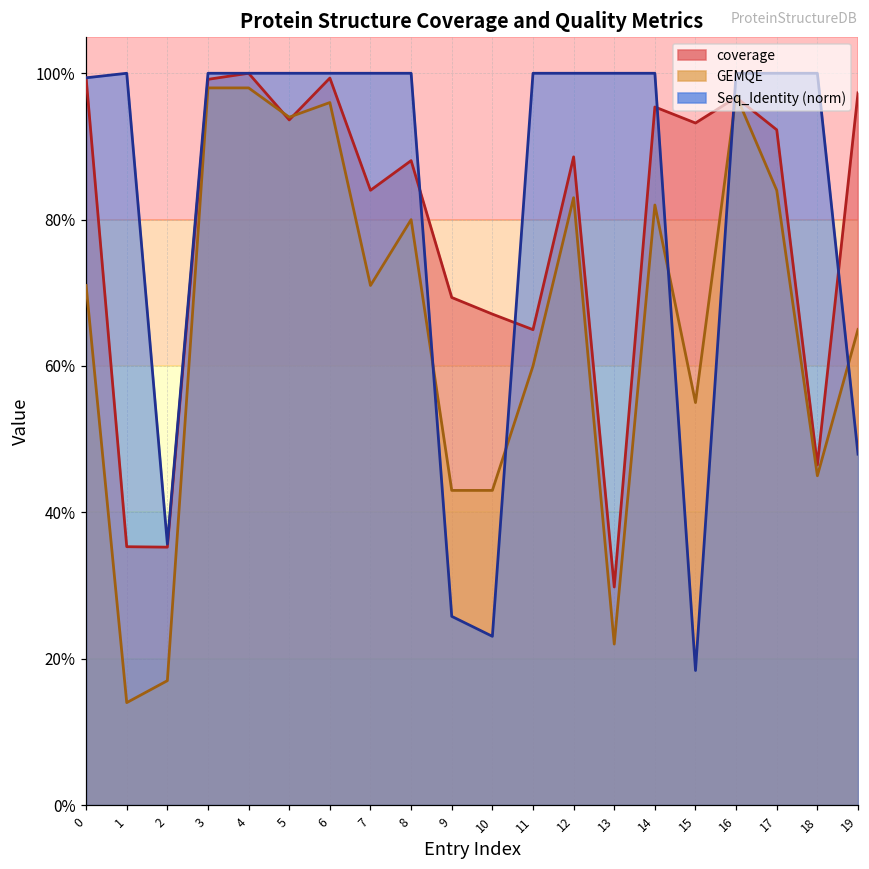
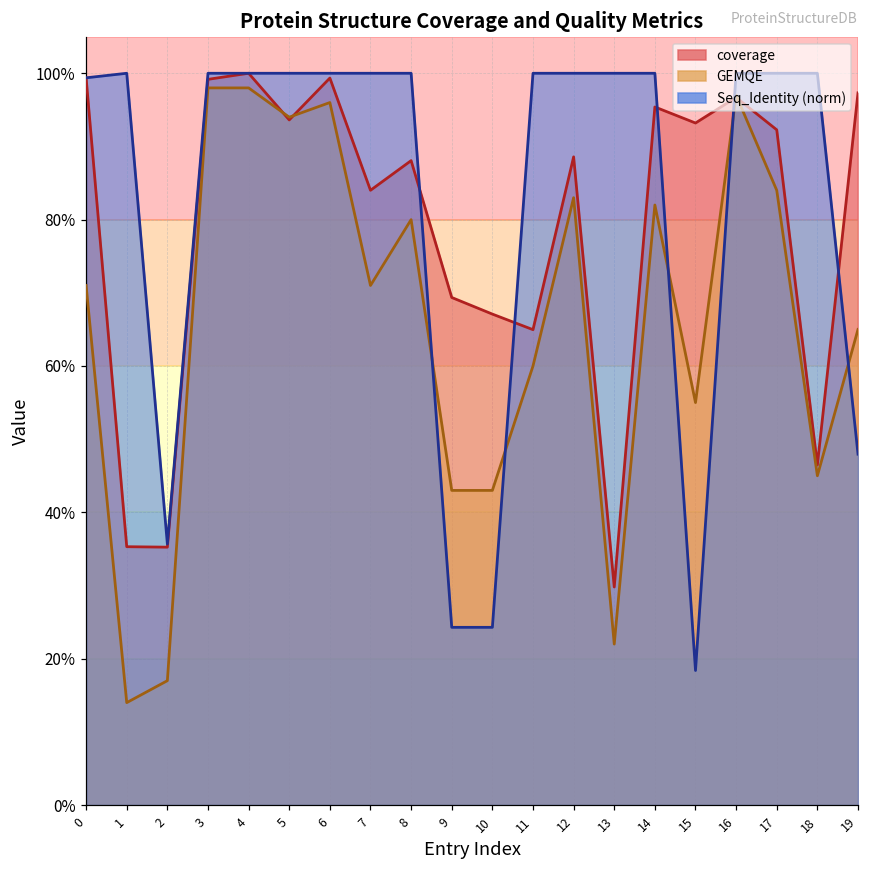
  {
    "Seq_Identity (norm)": {
      "1": "100%",
      "2": "36%",
      "3": "100%",
      "5": "100%",
      "6": "100%",
      "7": "100%",
      "8": "100%",
-     "9": "26%",
-     "10": "23%",
+     "9": "24%",
+     "10": "24%",
      "11": "100%",
      "12": "100%",
      "13": "100%",
      "14": "100%",
      "15": "18%",
      "19": "48%"
    }
  }
